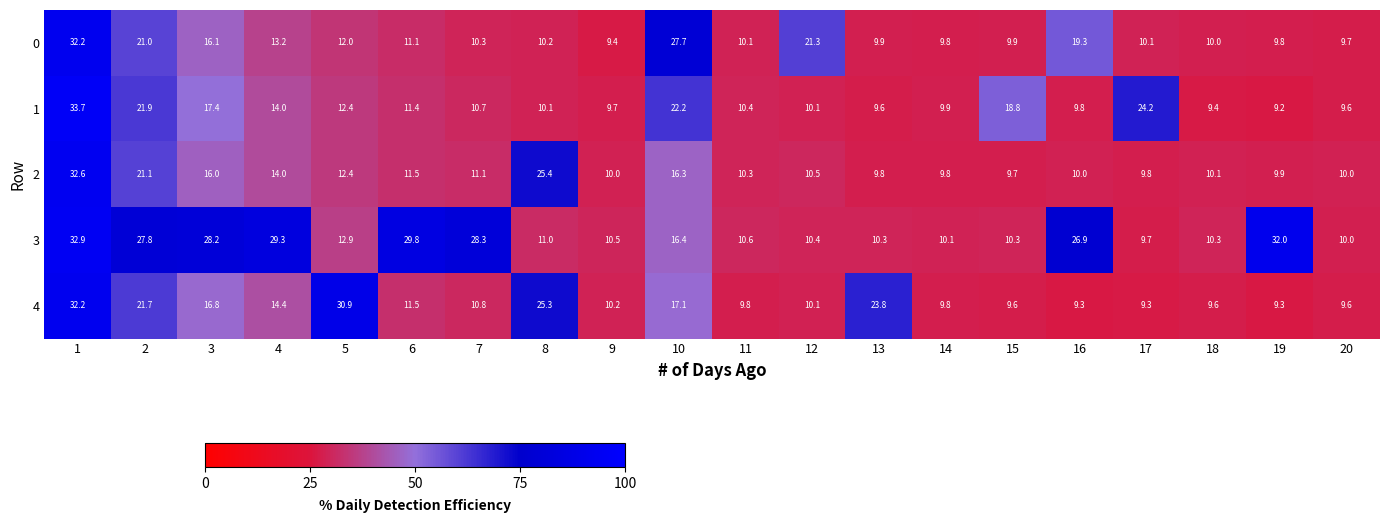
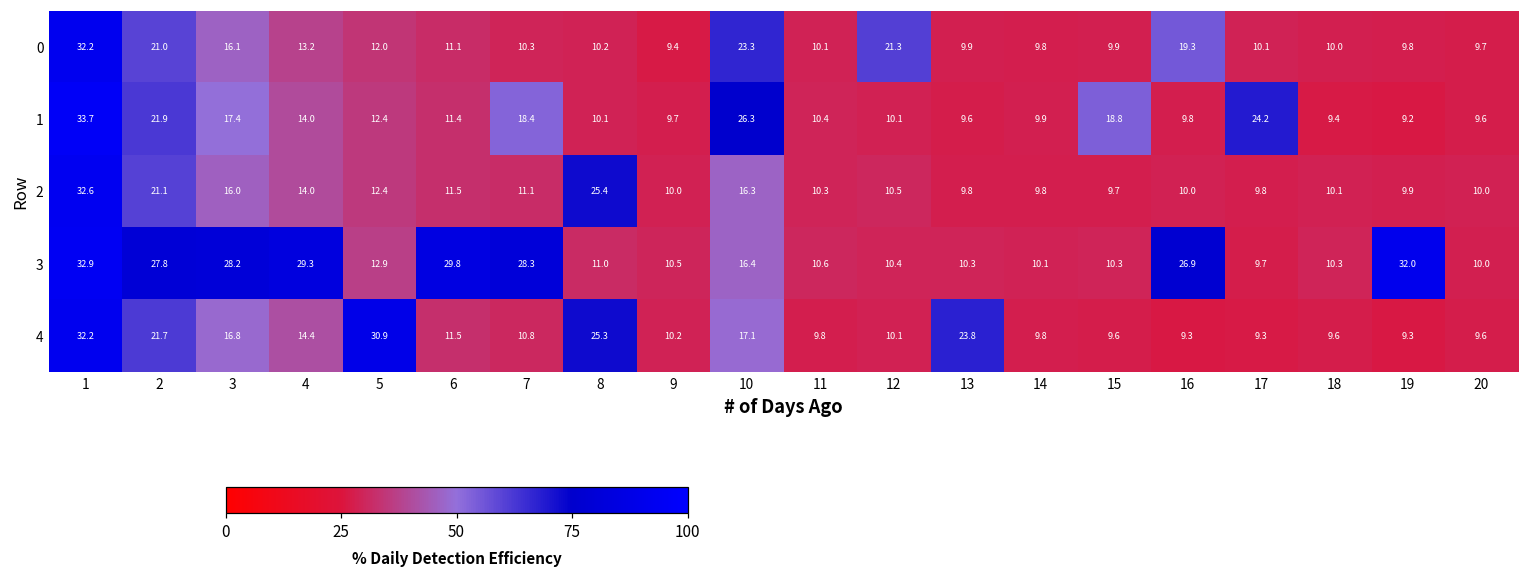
  {
    "0": {
      "1": 32.2,
      "2": 21.0,
      "3": 16.1,
      "4": 13.2,
      "5": 12.0,
      "6": 11.1,
      "7": 10.3,
      "8": 10.2,
      "9": 9.4,
-     "10": 27.7,
+     "10": 23.3,
      "11": 10.1,
      "12": 21.3,
      "13": 9.9,
      "14": 9.8,
      "15": 9.9,
      "16": 19.3,
      "17": 10.1,
      "18": 10.0,
      "19": 9.8,
      "20": 9.7
    },
    "1": {
      "1": 33.7,
      "2": 21.9,
      "3": 17.4,
      "4": 14.0,
      "5": 12.4,
      "6": 11.4,
-     "7": 10.7,
+     "7": 18.4,
      "8": 10.1,
      "9": 9.7,
-     "10": 22.2,
+     "10": 26.3,
      "11": 10.4,
      "12": 10.1,
      "13": 9.6,
      "14": 9.9,
      "15": 18.8,
      "16": 9.8,
      "17": 24.2,
      "18": 9.4,
      "19": 9.2,
      "20": 9.6
    },
    "2": {
      "1": 32.6,
      "2": 21.1,
      "3": 16.0,
      "4": 14.0,
      "5": 12.4,
      "6": 11.5,
      "7": 11.1,
      "8": 25.4,
      "9": 10.0,
      "10": 16.3,
      "11": 10.3,
      "12": 10.5,
      "13": 9.8,
      "14": 9.8,
      "15": 9.7,
      "16": 10.0,
      "17": 9.8,
      "18": 10.1,
      "19": 9.9,
      "20": 10.0
    },
    "3": {
      "1": 32.9,
      "2": 27.8,
      "3": 28.2,
      "4": 29.3,
      "5": 12.9,
      "6": 29.8,
      "7": 28.3,
      "8": 11.0,
      "9": 10.5,
      "10": 16.4,
      "11": 10.6,
      "12": 10.4,
      "13": 10.3,
      "14": 10.1,
      "15": 10.3,
      "16": 26.9,
      "17": 9.7,
      "18": 10.3,
      "19": 32.0,
      "20": 10.0
    },
    "4": {
      "1": 32.2,
      "2": 21.7,
      "3": 16.8,
      "4": 14.4,
      "5": 30.9,
      "6": 11.5,
      "7": 10.8,
      "8": 25.3,
      "9": 10.2,
      "10": 17.1,
      "11": 9.8,
      "12": 10.1,
      "13": 23.8,
      "14": 9.8,
      "15": 9.6,
      "16": 9.3,
      "17": 9.3,
      "18": 9.6,
      "19": 9.3,
      "20": 9.6
    }
  }
